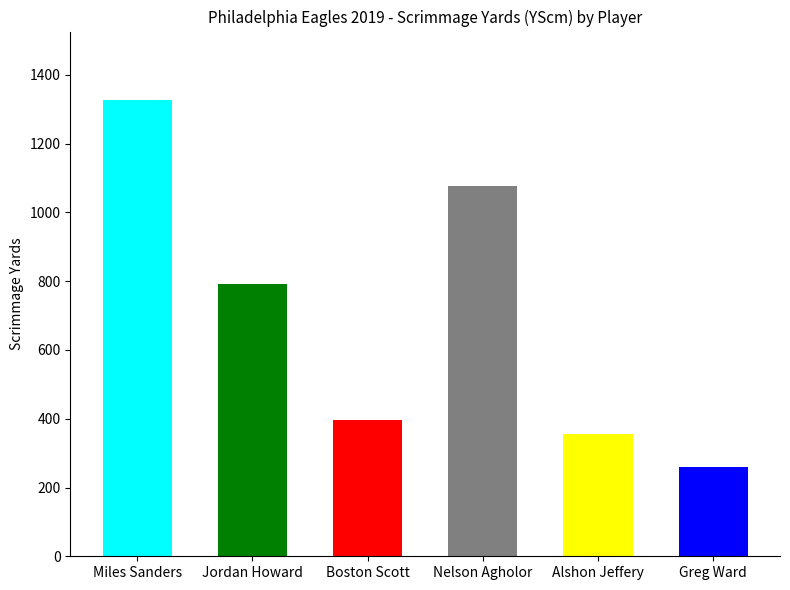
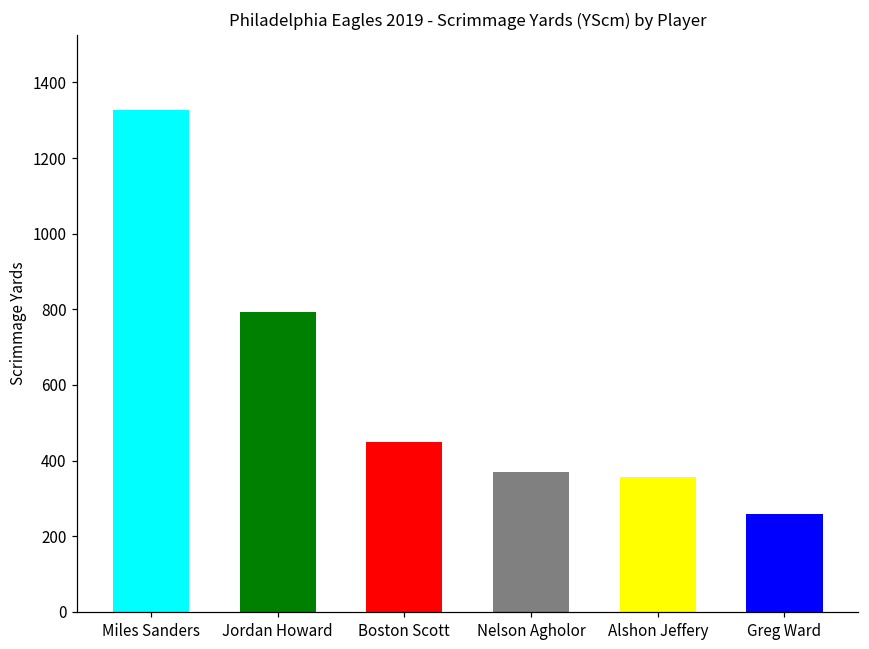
  {
    "Miles Sanders": 1330,
    "Jordan Howard": 790,
-   "Boston Scott": 400,
-   "Nelson Agholor": 1080,
+   "Boston Scott": 450,
+   "Nelson Agholor": 370,
    "Alshon Jeffery": 360,
    "Greg Ward": 260
  }
